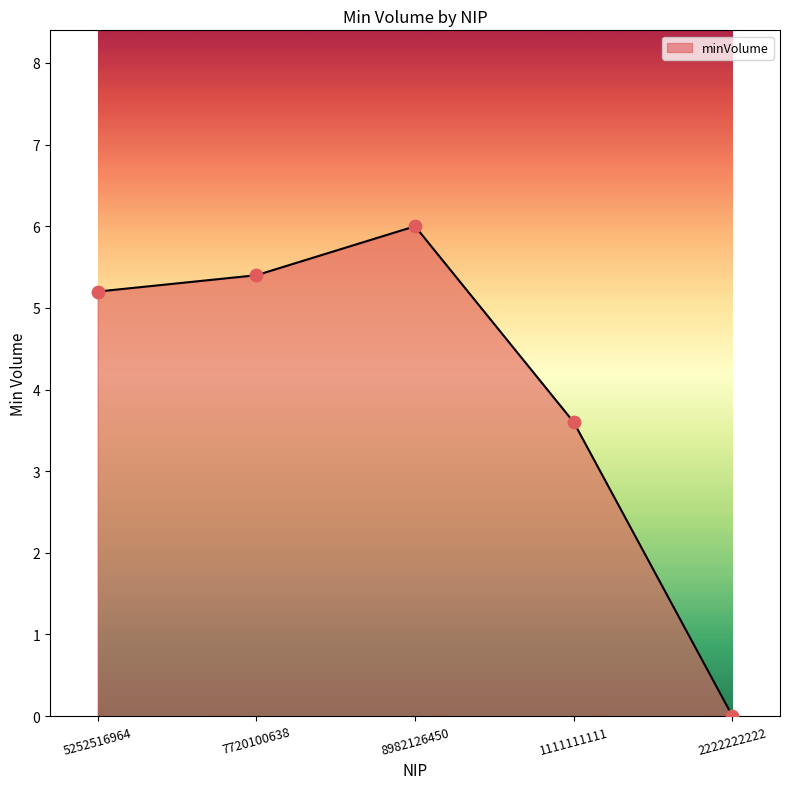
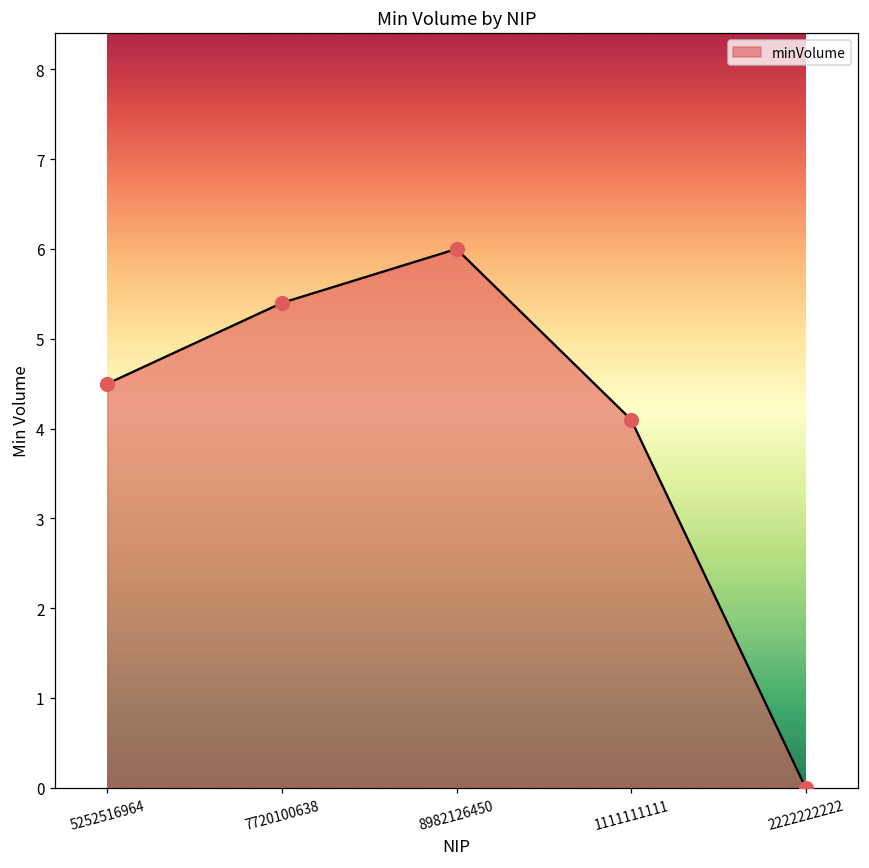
  {
-   "5252516964": 5.2,
+   "5252516964": 4.5,
    "7720100638": 5.4,
    "8982126450": 6.0,
-   "1111111111": 3.6,
+   "1111111111": 4.1,
    "2222222222": 0.0
  }
